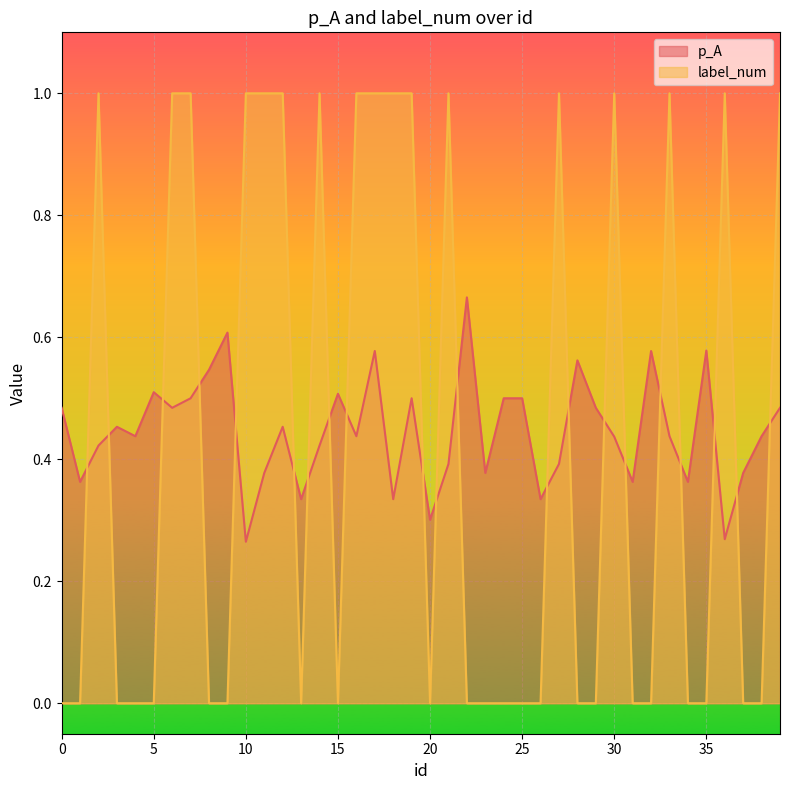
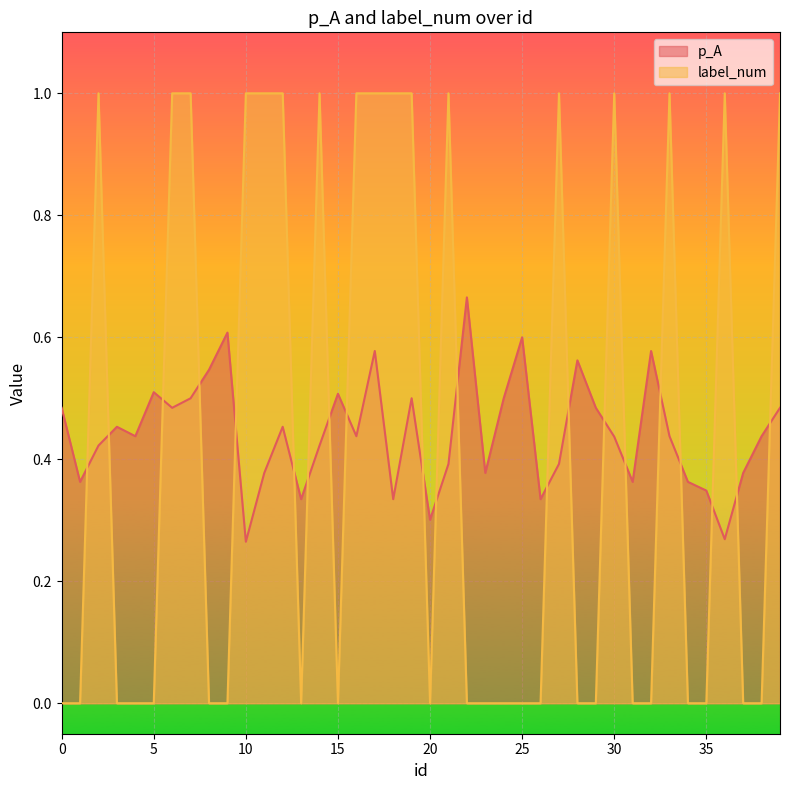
  {
    "p_A": {
      "0": 0.48,
      "5": 0.51,
      "10": 0.26,
      "15": 0.51,
      "20": 0.30,
-     "25": 0.5,
+     "25": 0.6,
      "30": 0.44,
-     "35": 0.58
+     "35": 0.35
    },
    "label_num": {
      "0": 0.00,
      "5": 0.00,
      "10": 1.00,
      "15": 0.00,
      "20": 0.00,
      "25": 0.00,
      "30": 1.00,
      "35": 0.00
    }
  }
